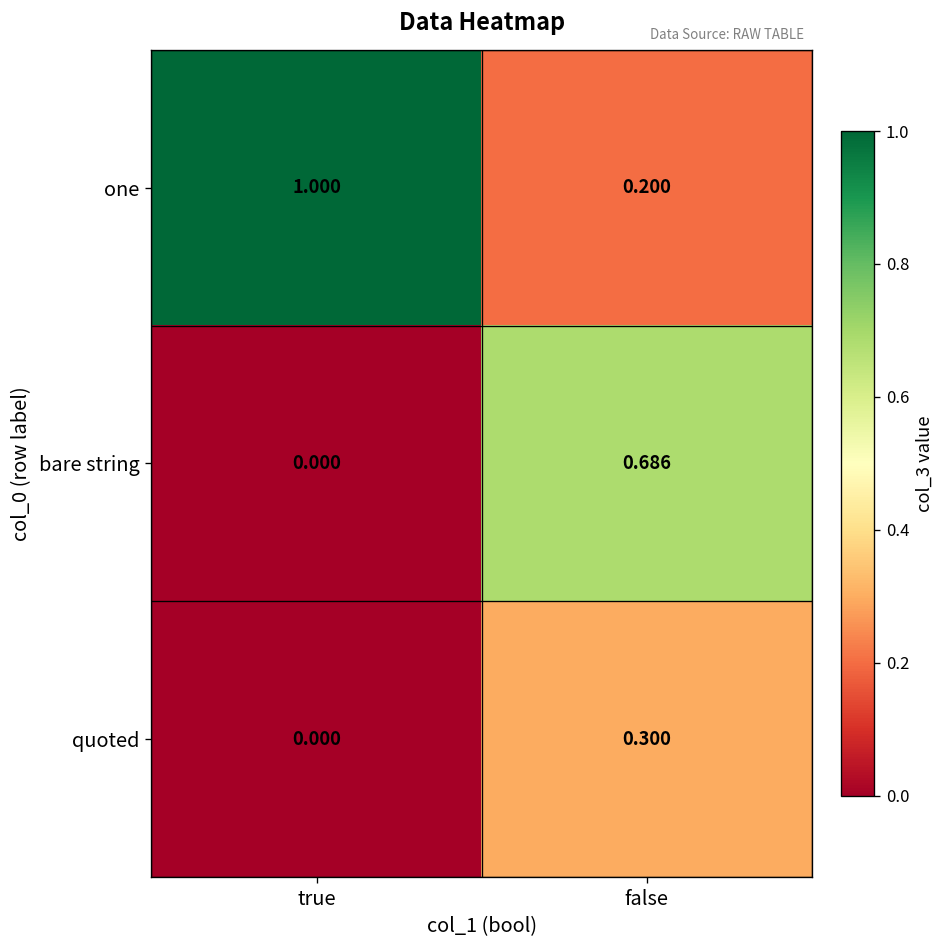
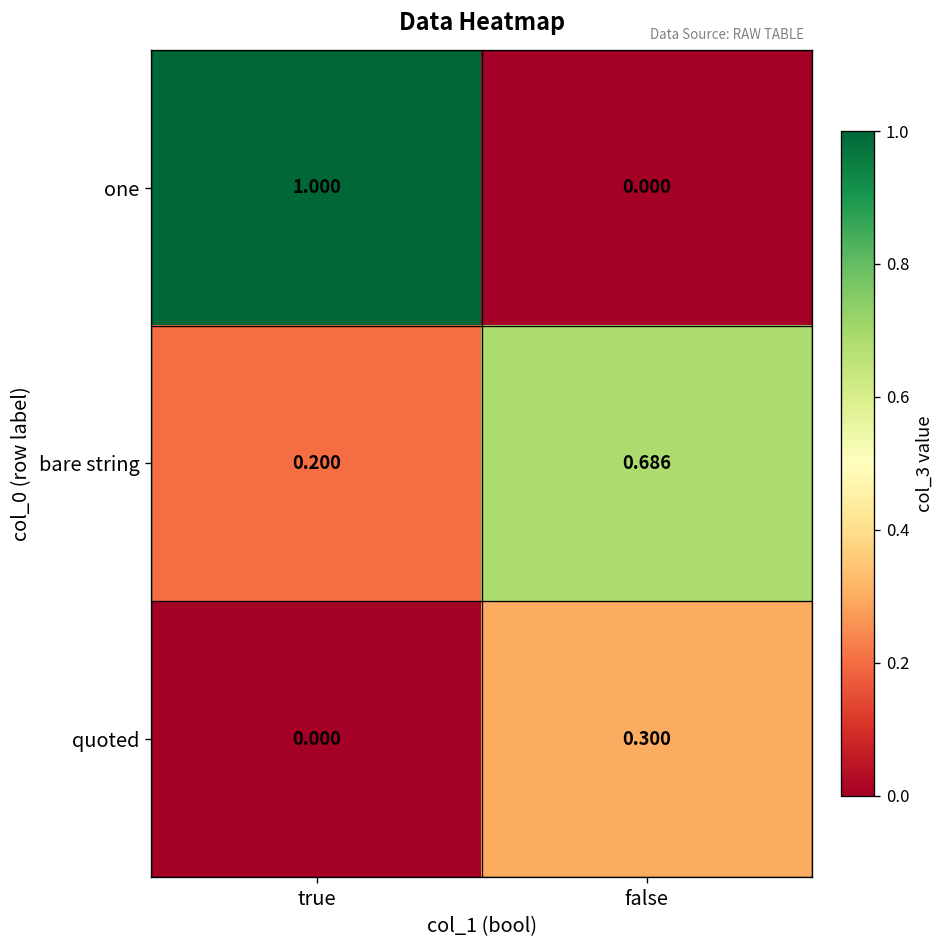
  {
    "one": {
      "true": 1.000,
-     "false": 0.200
+     "false": 0.000
    },
    "bare string": {
-     "true": 0.000,
+     "true": 0.200,
      "false": 0.686
    },
    "quoted": {
      "true": 0.000,
      "false": 0.300
    }
  }
